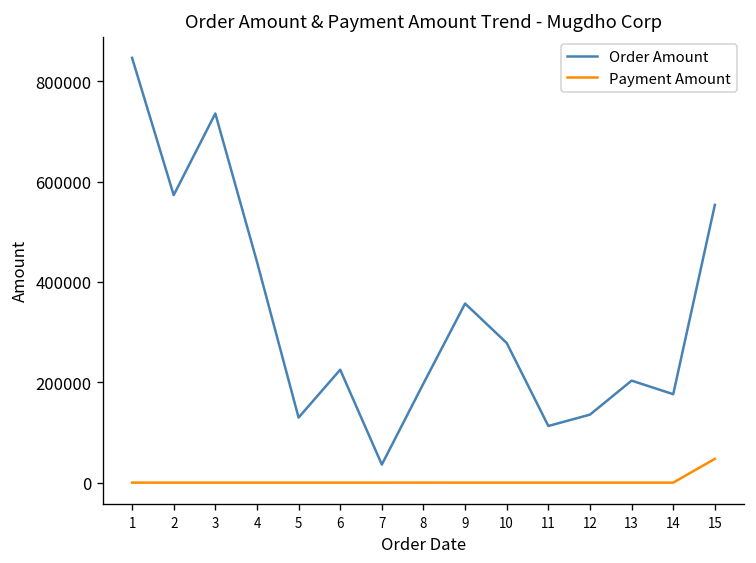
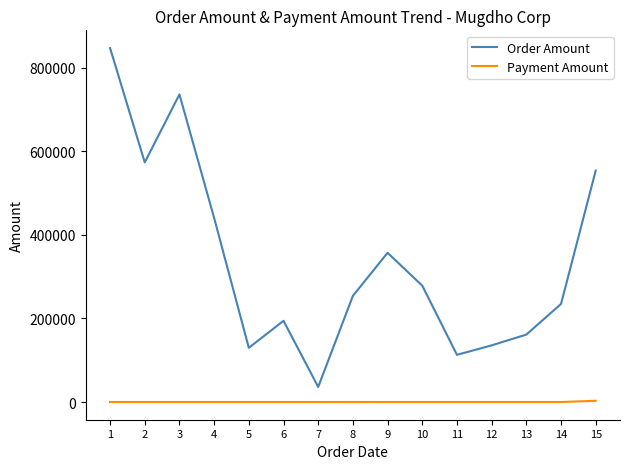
  {
    "Order Amount": {
      "1": 850000,
      "2": 570000,
      "3": 740000,
      "4": 440000,
      "5": 130000,
-     "6": 230000,
+     "6": 190000,
      "7": 40000,
-     "8": 200000,
+     "8": 250000,
      "9": 360000,
      "10": 280000,
      "11": 110000,
      "12": 140000,
-     "13": 200000,
-     "14": 180000,
+     "13": 160000,
+     "14": 230000,
      "15": 550000
    },
    "Payment Amount": {
      "1": 0,
      "2": 0,
      "3": 0,
      "4": 0,
      "5": 0,
      "6": 0,
      "7": 0,
      "8": 0,
      "9": 0,
      "10": 0,
      "11": 0,
      "12": 0,
      "13": 0,
      "14": 0,
-     "15": 50000
+     "15": 0
    }
  }
